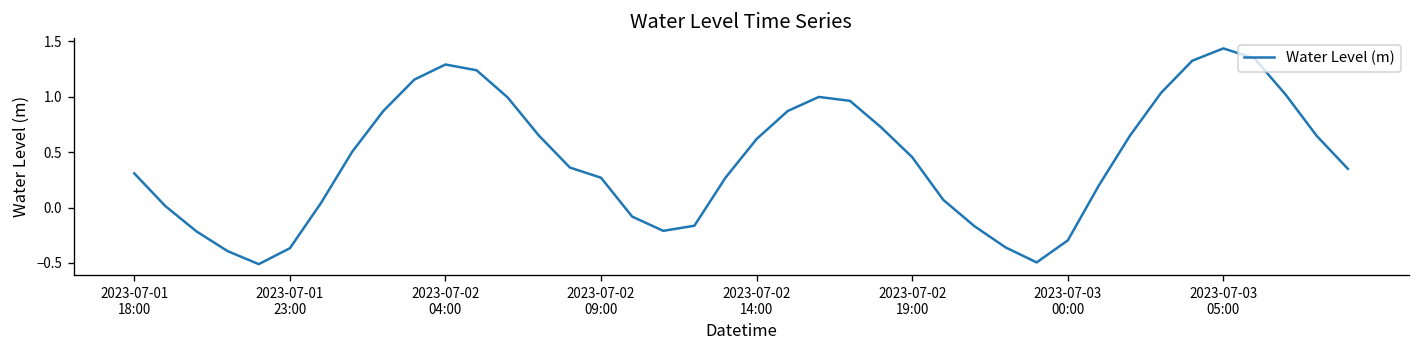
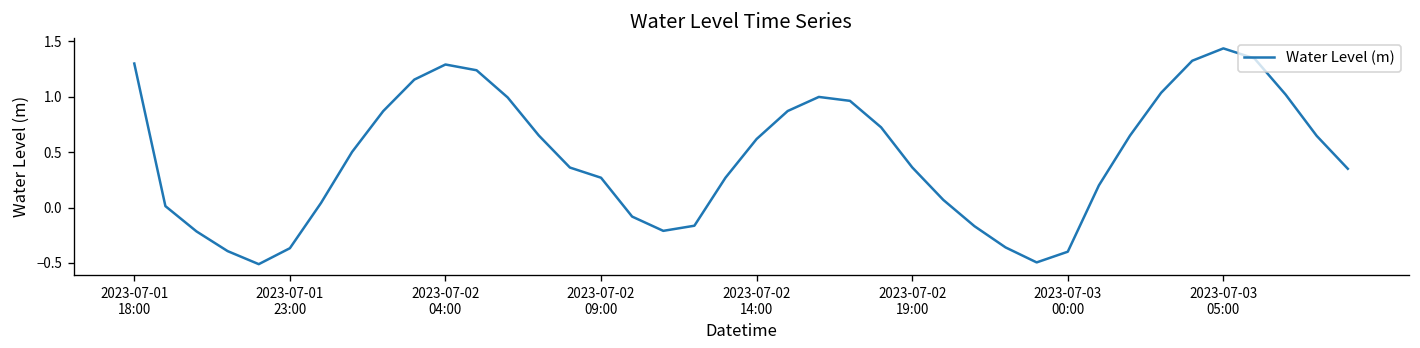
  {
-   "2023-07-01 18:00": 0.3,
+   "2023-07-01 18:00": 1.3,
    "2023-07-01 23:00": -0.4,
    "2023-07-02 04:00": 1.3,
    "2023-07-02 09:00": 0.3,
    "2023-07-02 14:00": 0.6,
-   "2023-07-02 19:00": 0.5,
-   "2023-07-03 00:00": -0.3,
+   "2023-07-02 19:00": 0.4,
+   "2023-07-03 00:00": -0.4,
    "2023-07-03 05:00": 1.4
  }
